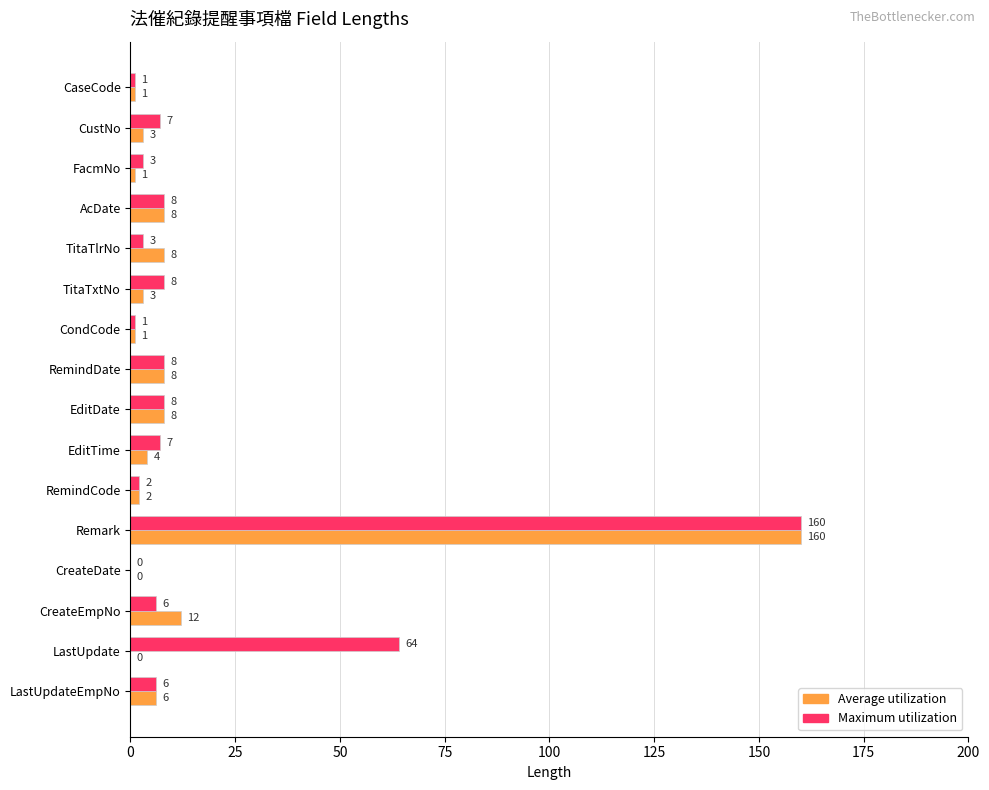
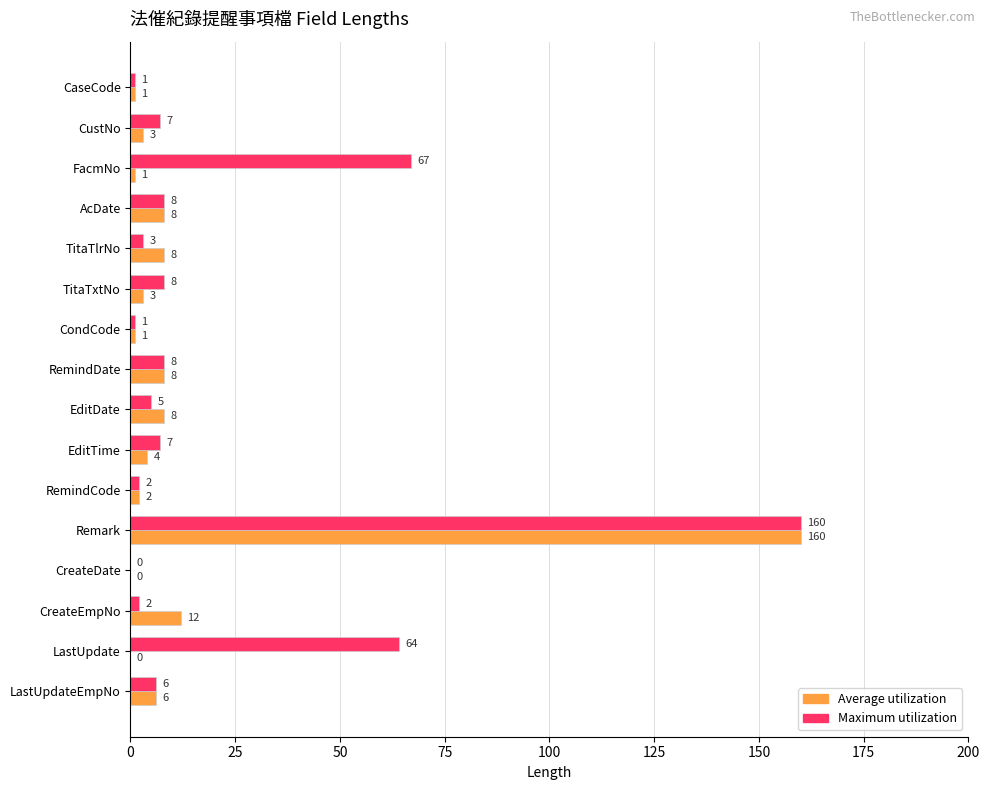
  {
    "Average utilization": {
      "CaseCode": 1,
      "CustNo": 3,
      "FacmNo": 1,
      "AcDate": 8,
      "TitaTlrNo": 8,
      "TitaTxtNo": 3,
      "CondCode": 1,
      "RemindDate": 8,
      "EditDate": 8,
      "EditTime": 4,
      "RemindCode": 2,
      "Remark": 160,
      "CreateDate": 0,
      "CreateEmpNo": 12,
      "LastUpdate": 0,
      "LastUpdateEmpNo": 6
    },
    "Maximum utilization": {
      "CaseCode": 1,
      "CustNo": 7,
-     "FacmNo": 3,
+     "FacmNo": 67,
      "AcDate": 8,
      "TitaTlrNo": 3,
      "TitaTxtNo": 8,
      "CondCode": 1,
      "RemindDate": 8,
-     "EditDate": 8,
+     "EditDate": 5,
      "EditTime": 7,
      "RemindCode": 2,
      "Remark": 160,
      "CreateDate": 0,
-     "CreateEmpNo": 6,
+     "CreateEmpNo": 2,
      "LastUpdate": 64,
      "LastUpdateEmpNo": 6
    }
  }
